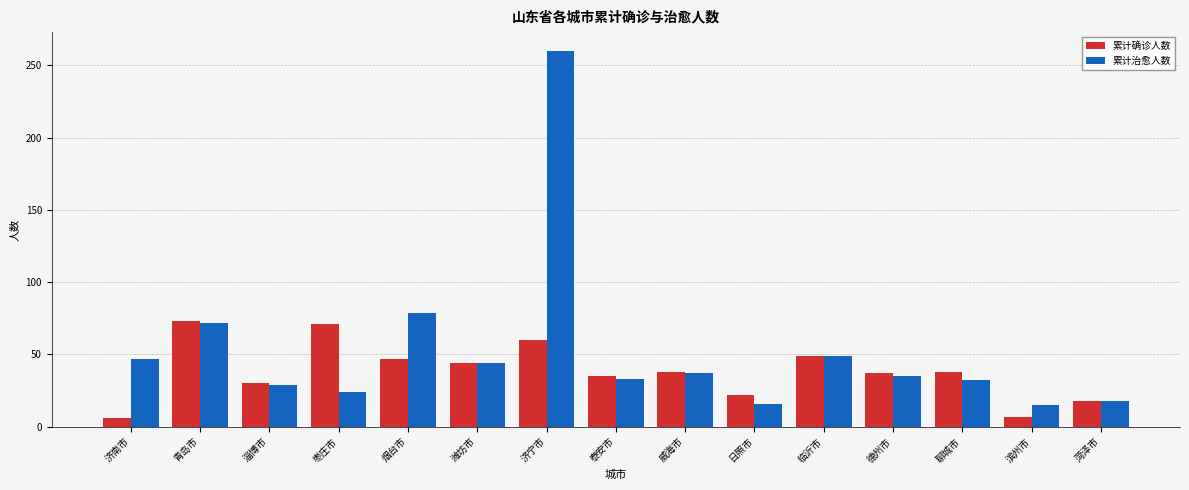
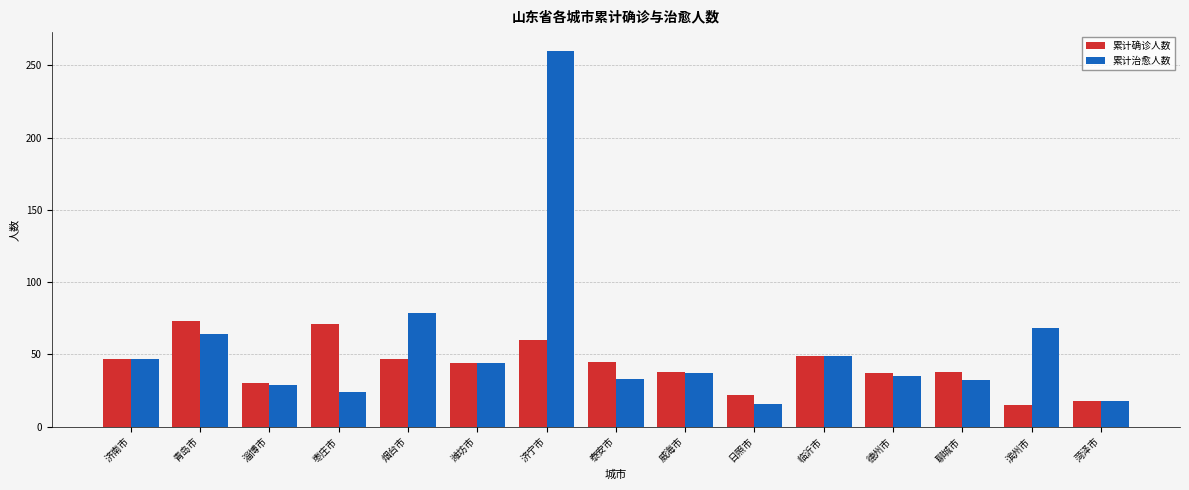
  {
    "累计确诊人数": {
-     "济南市": 6,
+     "济南市": 47,
      "青岛市": 73,
      "淄博市": 30,
      "枣庄市": 71,
      "烟台市": 47,
      "潍坊市": 44,
      "济宁市": 60,
-     "泰安市": 35,
+     "泰安市": 45,
      "威海市": 38,
      "日照市": 22,
      "临沂市": 49,
      "德州市": 37,
      "聊城市": 38,
-     "滨州市": 7,
+     "滨州市": 15,
      "菏泽市": 18
    },
    "累计治愈人数": {
      "济南市": 47,
-     "青岛市": 72,
+     "青岛市": 64,
      "淄博市": 29,
      "枣庄市": 24,
      "烟台市": 79,
      "潍坊市": 44,
      "济宁市": 260,
      "泰安市": 33,
      "威海市": 37,
      "日照市": 16,
      "临沂市": 49,
      "德州市": 35,
      "聊城市": 32,
-     "滨州市": 15,
+     "滨州市": 68,
      "菏泽市": 18
    }
  }
